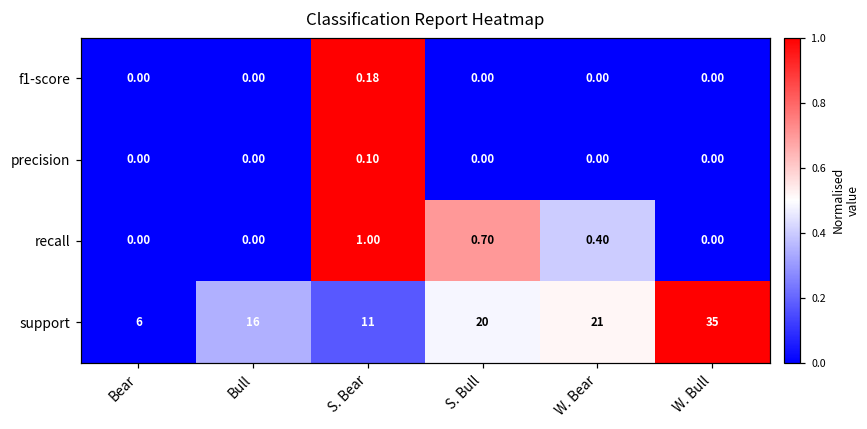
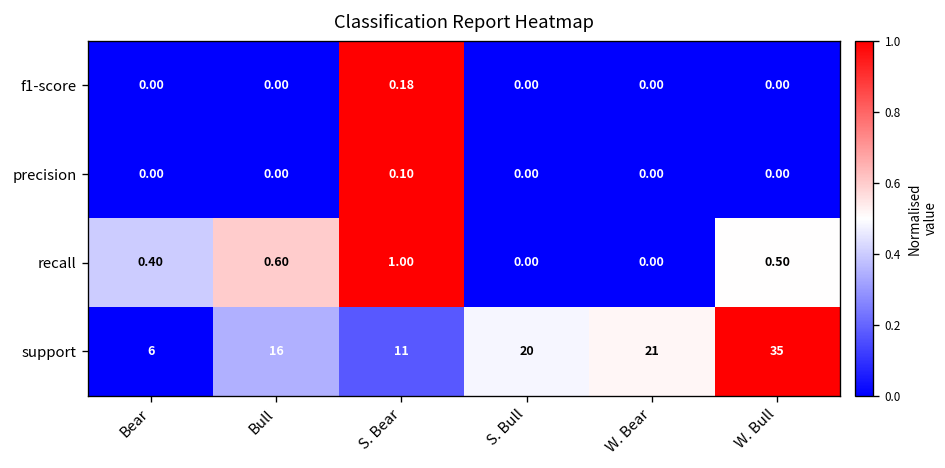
  {
    "f1-score": {
      "Bear": 0.00,
      "Bull": 0.00,
      "S. Bear": 0.18,
      "S. Bull": 0.00,
      "W. Bear": 0.00,
      "W. Bull": 0.00
    },
    "precision": {
      "Bear": 0.00,
      "Bull": 0.00,
      "S. Bear": 0.10,
      "S. Bull": 0.00,
      "W. Bear": 0.00,
      "W. Bull": 0.00
    },
    "recall": {
-     "Bear": 0.00,
-     "Bull": 0.00,
+     "Bear": 0.40,
+     "Bull": 0.60,
      "S. Bear": 1.00,
-     "S. Bull": 0.70,
-     "W. Bear": 0.40,
-     "W. Bull": 0.00
+     "S. Bull": 0.00,
+     "W. Bear": 0.00,
+     "W. Bull": 0.50
    },
    "support": {
      "Bear": 6,
      "Bull": 16,
      "S. Bear": 11,
      "S. Bull": 20,
      "W. Bear": 21,
      "W. Bull": 35
    }
  }
